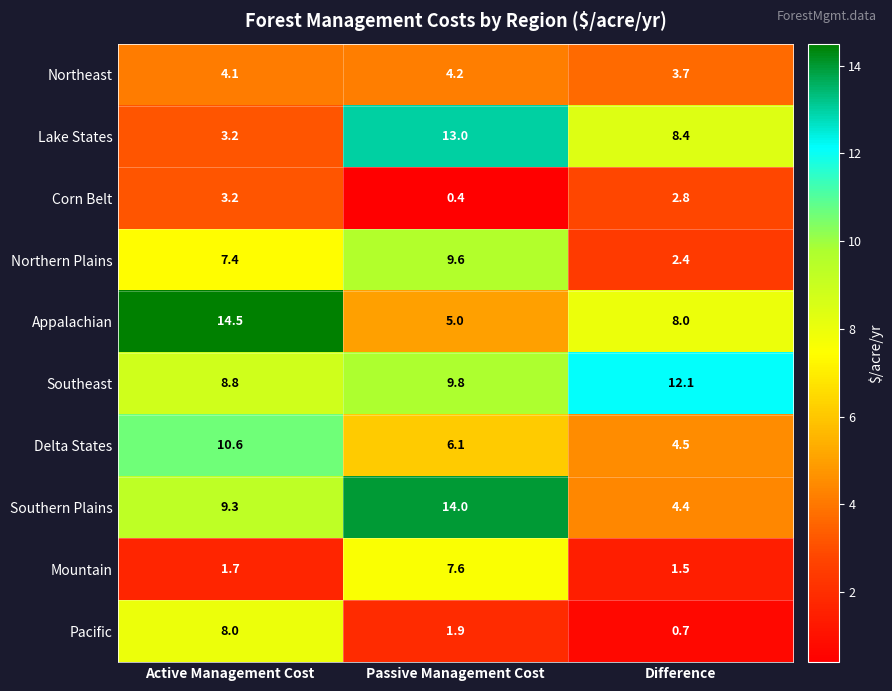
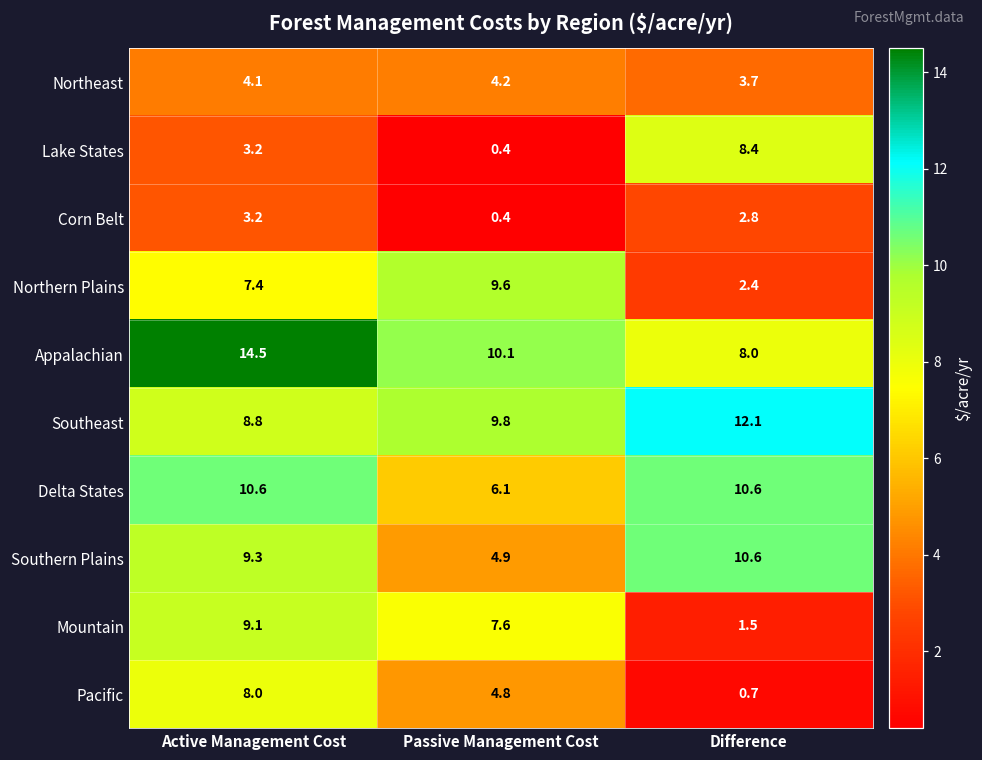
  {
    "Northeast": {
      "Active Management Cost": 4.1,
      "Passive Management Cost": 4.2,
      "Difference": 3.7
    },
    "Lake States": {
      "Active Management Cost": 3.2,
-     "Passive Management Cost": 13.0,
+     "Passive Management Cost": 0.4,
      "Difference": 8.4
    },
    "Corn Belt": {
      "Active Management Cost": 3.2,
      "Passive Management Cost": 0.4,
      "Difference": 2.8
    },
    "Northern Plains": {
      "Active Management Cost": 7.4,
      "Passive Management Cost": 9.6,
      "Difference": 2.4
    },
    "Appalachian": {
      "Active Management Cost": 14.5,
-     "Passive Management Cost": 5.0,
+     "Passive Management Cost": 10.1,
      "Difference": 8.0
    },
    "Southeast": {
      "Active Management Cost": 8.8,
      "Passive Management Cost": 9.8,
      "Difference": 12.1
    },
    "Delta States": {
      "Active Management Cost": 10.6,
      "Passive Management Cost": 6.1,
-     "Difference": 4.5
+     "Difference": 10.6
    },
    "Southern Plains": {
      "Active Management Cost": 9.3,
-     "Passive Management Cost": 14.0,
-     "Difference": 4.4
+     "Passive Management Cost": 4.9,
+     "Difference": 10.6
    },
    "Mountain": {
-     "Active Management Cost": 1.7,
+     "Active Management Cost": 9.1,
      "Passive Management Cost": 7.6,
      "Difference": 1.5
    },
    "Pacific": {
      "Active Management Cost": 8.0,
-     "Passive Management Cost": 1.9,
+     "Passive Management Cost": 4.8,
      "Difference": 0.7
    }
  }
